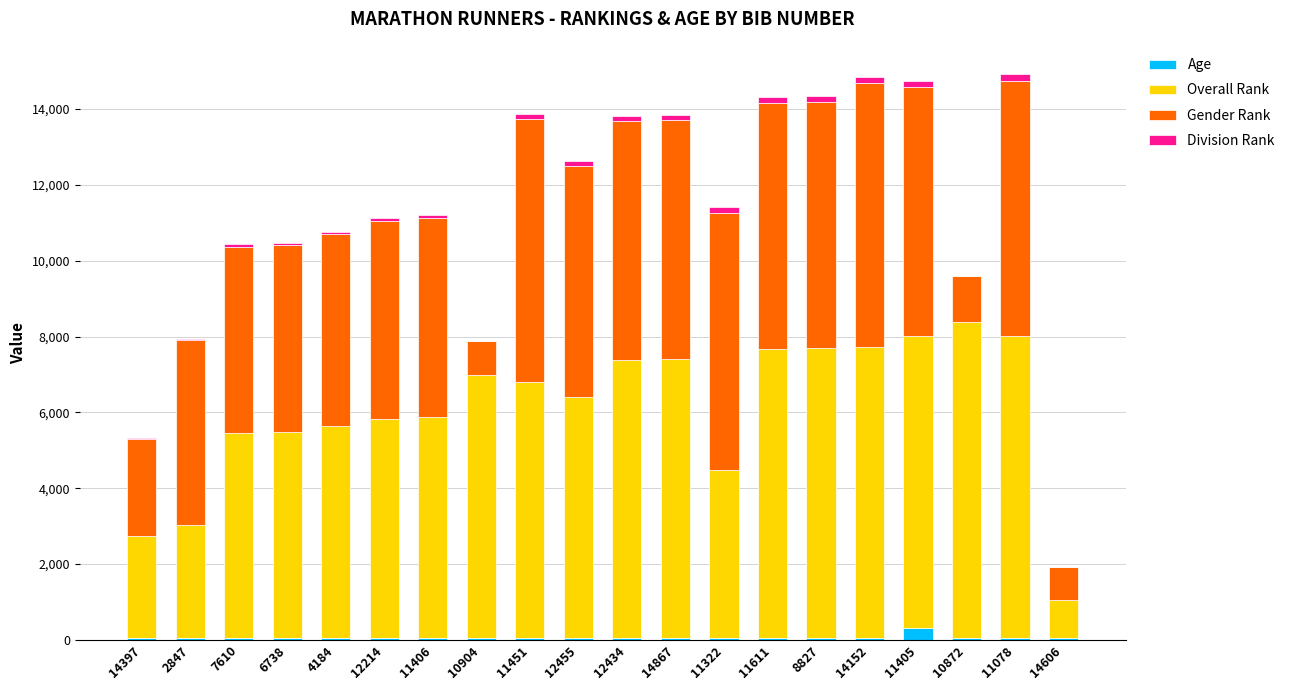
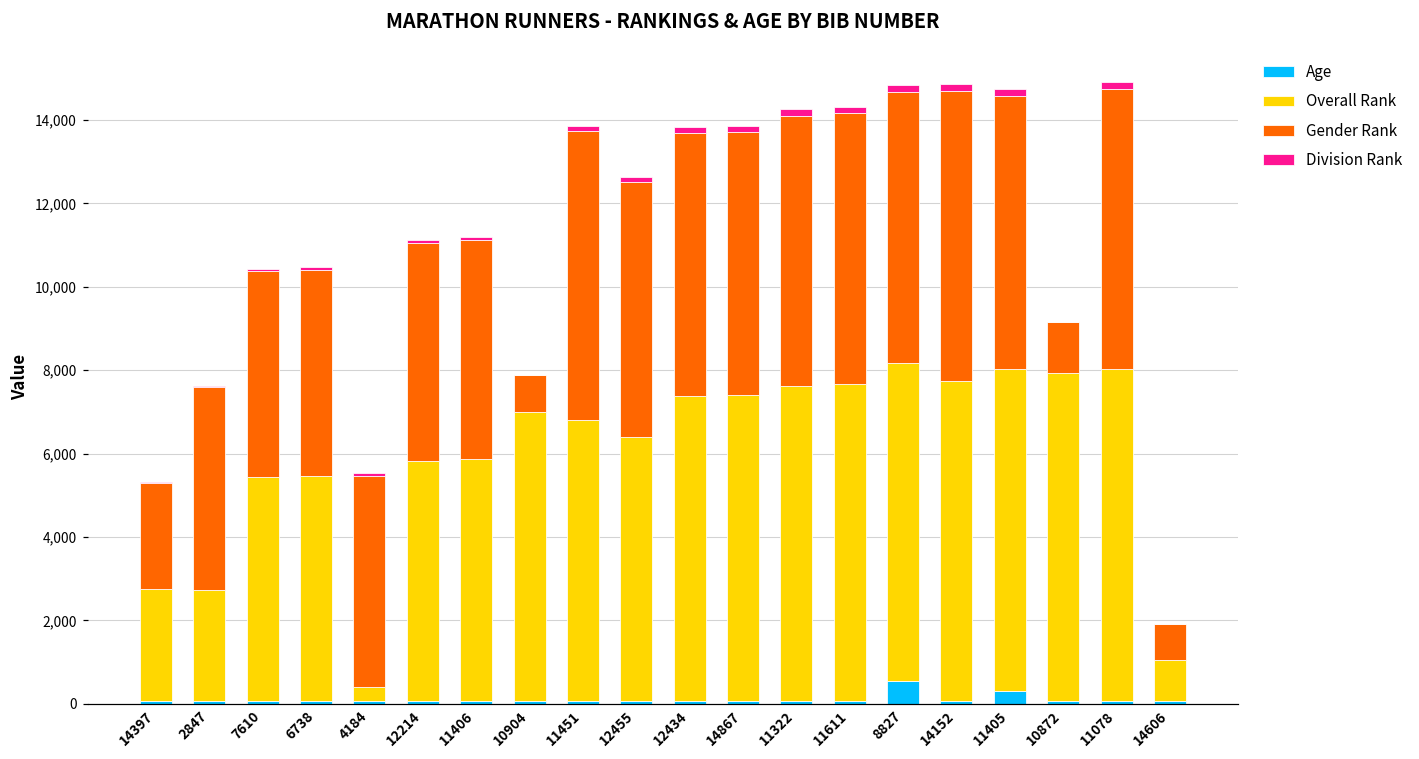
  {
    "Age": {
-     "8827": "100",
+     "8827": "500",
      "11405": "300"
    },
    "Overall Rank": {
      "14397": "2,700",
-     "2847": "3,000",
+     "2847": "2,700",
      "7610": "5,400",
      "6738": "5,400",
-     "4184": "5,600",
+     "4184": "300",
      "12214": "5,800",
      "11406": "5,800",
      "10904": "6,900",
      "11451": "6,700",
      "12455": "6,300",
      "12434": "7,300",
      "14867": "7,300",
-     "11322": "4,400",
+     "11322": "7,600",
      "11611": "7,600",
      "8827": "7,600",
      "14152": "7,700",
      "11405": "7,700",
-     "10872": "8,300",
+     "10872": "7,900",
      "11078": "8,000",
      "14606": "1,000"
    },
    "Gender Rank": {
      "14397": "2,600",
      "2847": "4,900",
      "7610": "4,900",
      "6738": "4,900",
      "4184": "5,100",
      "12214": "5,200",
      "11406": "5,200",
      "10904": "900",
      "11451": "6,900",
      "12455": "6,100",
      "12434": "6,300",
      "14867": "6,300",
-     "11322": "6,800",
+     "11322": "6,500",
      "11611": "6,500",
      "8827": "6,500",
      "14152": "7,000",
      "11405": "6,600",
      "10872": "1,200",
      "11078": "6,700",
      "14606": "900"
    },
    "Division Rank": {
      "6738": "100",
      "4184": "100",
      "12214": "100",
      "11406": "100",
      "11451": "100",
      "12455": "100",
      "12434": "100",
      "14867": "100",
      "11322": "200",
      "11611": "200",
      "8827": "200",
      "14152": "200",
      "11405": "200",
      "11078": "200"
    }
  }
